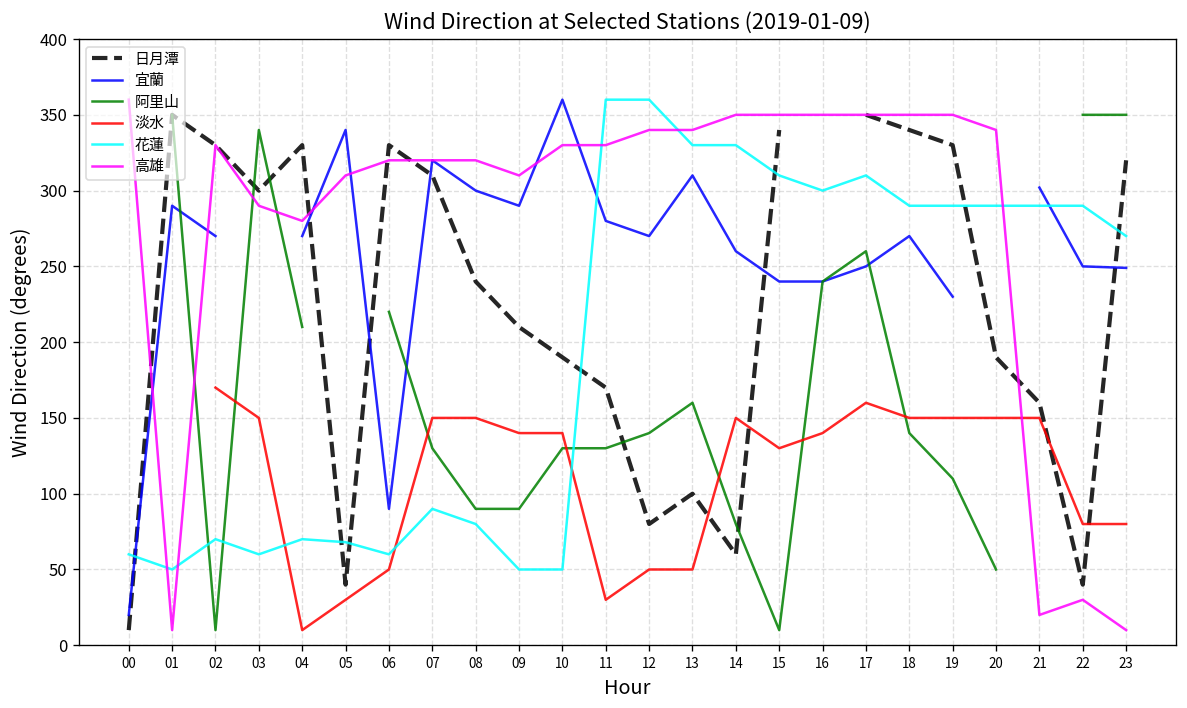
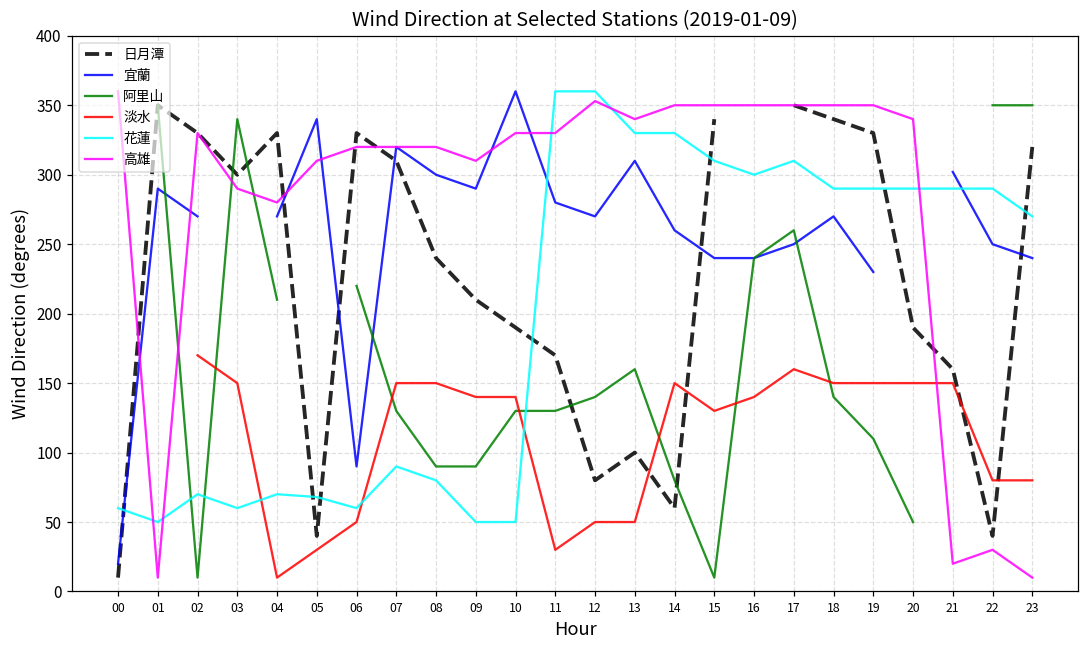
  {
    "日月潭": {
      "00": 10,
      "03": 300,
      "04": 330,
      "05": 40,
      "06": 330,
      "07": 310,
      "08": 240,
      "09": 210,
      "10": 190,
      "11": 170,
      "12": 80,
      "13": 100,
      "14": 60,
      "15": 340,
      "18": 340,
      "19": 330,
      "20": 190,
      "21": 160,
      "22": 40,
      "23": 320
    },
    "宜蘭": {
      "00": 20,
      "01": 290,
      "02": 270,
      "04": 270,
      "05": 340,
      "06": 90,
      "08": 300,
      "09": 290,
      "10": 360,
      "11": 280,
      "12": 270,
      "13": 310,
      "14": 260,
      "15": 240,
      "17": 250,
      "18": 270,
      "19": 230,
      "21": 302,
      "22": 250,
-     "23": 249
+     "23": 240
    },
    "阿里山": {
      "02": 10,
      "03": 340,
      "04": 210,
      "06": 220,
      "07": 130,
      "08": 90,
      "09": 90,
      "10": 130,
      "11": 130,
      "12": 140,
      "13": 160,
      "14": 80,
      "15": 10,
      "17": 260,
      "18": 140,
      "19": 110,
      "20": 50,
      "22": 350,
      "23": 350
    },
    "淡水": {
      "00": 200,
      "02": 170,
      "03": 150,
      "04": 10,
      "05": 30,
      "06": 50,
      "07": 150,
      "08": 150,
      "09": 140,
      "10": 140,
      "11": 30,
      "12": 50,
      "13": 50,
      "14": 150,
      "15": 130,
      "16": 140,
      "17": 160,
      "18": 150,
      "19": 150,
      "20": 150,
      "21": 150,
      "22": 80,
      "23": 80
    },
    "花蓮": {
      "00": 60,
      "01": 50,
      "02": 70,
      "03": 60,
      "04": 70,
      "05": 68,
      "06": 60,
      "07": 90,
      "08": 80,
      "09": 50,
      "10": 50,
      "11": 360,
      "12": 360,
      "13": 330,
      "14": 330,
      "15": 310,
      "16": 300,
      "17": 310,
      "18": 290,
      "19": 290,
      "20": 290,
      "21": 290,
      "22": 290,
      "23": 270
    },
    "高雄": {
      "01": 10,
      "03": 290,
      "04": 280,
      "05": 310,
      "06": 320,
      "08": 320,
      "09": 310,
      "10": 330,
      "11": 330,
-     "12": 340,
+     "12": 353,
      "13": 340,
      "14": 350,
      "15": 350,
      "16": 350,
      "18": 350,
      "19": 350,
      "20": 340,
      "21": 20,
      "22": 30,
      "23": 10
    }
  }
